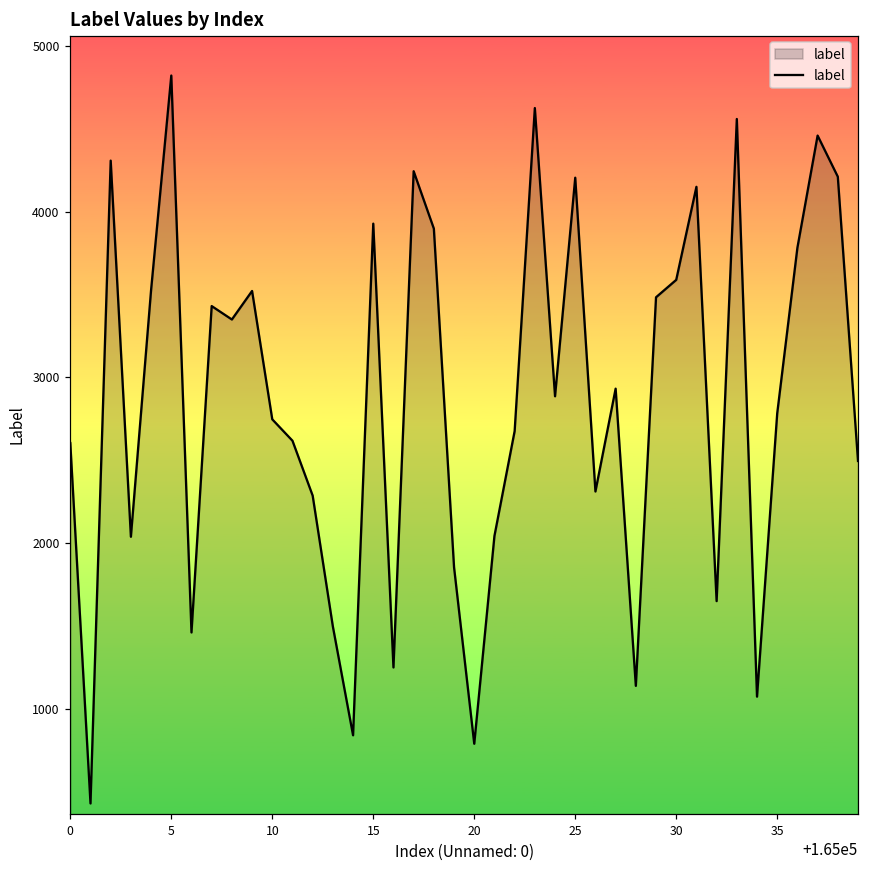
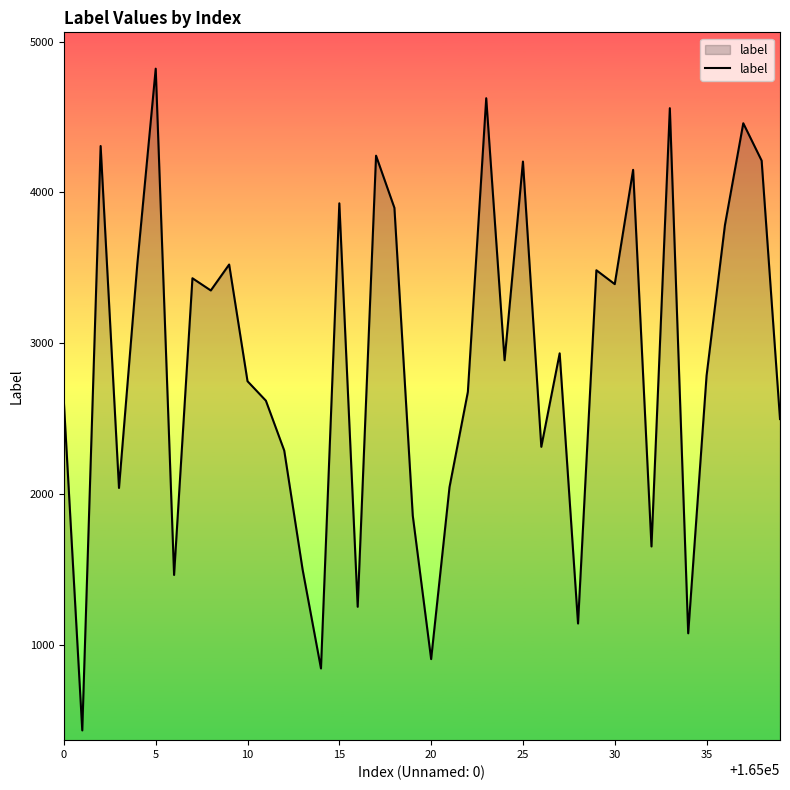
  {
    "0": 2600,
    "5": 4820,
    "10": 2750,
    "15": 3930,
-   "20": 790,
+   "20": 900,
    "25": 4200,
-   "30": 3590,
+   "30": 3390,
    "35": 2780
  }
